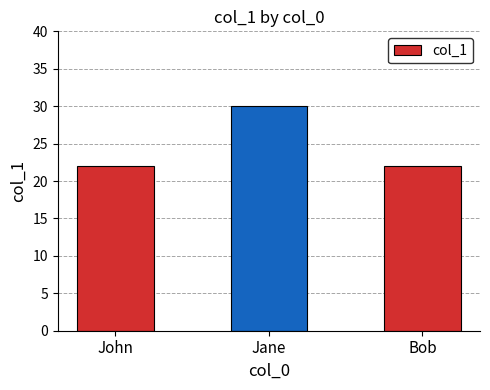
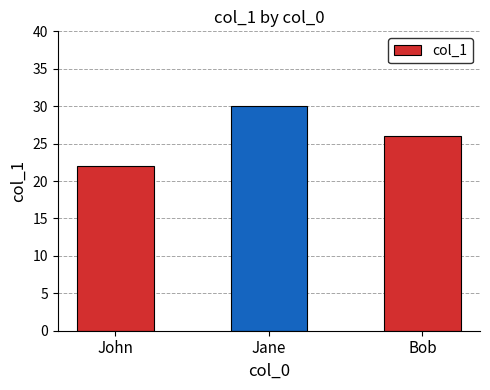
  {
    "John": 22,
    "Jane": 30,
-   "Bob": 22
+   "Bob": 26
  }
